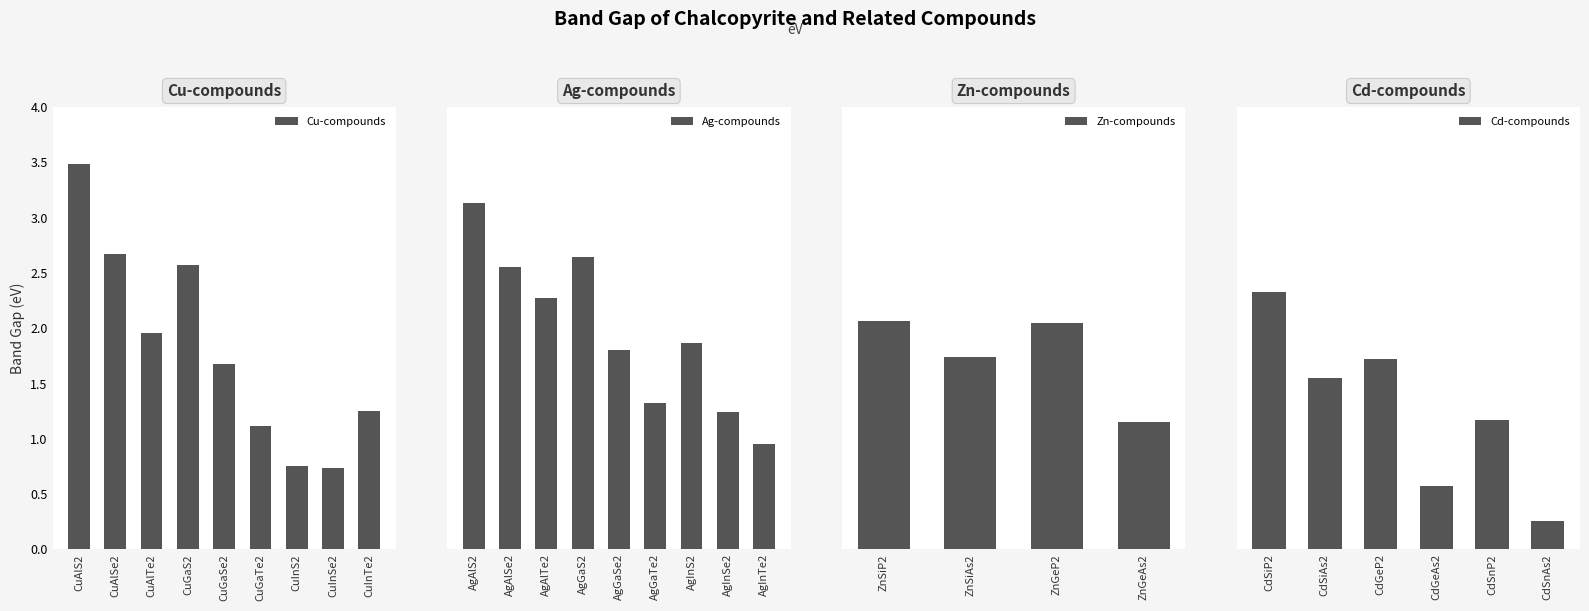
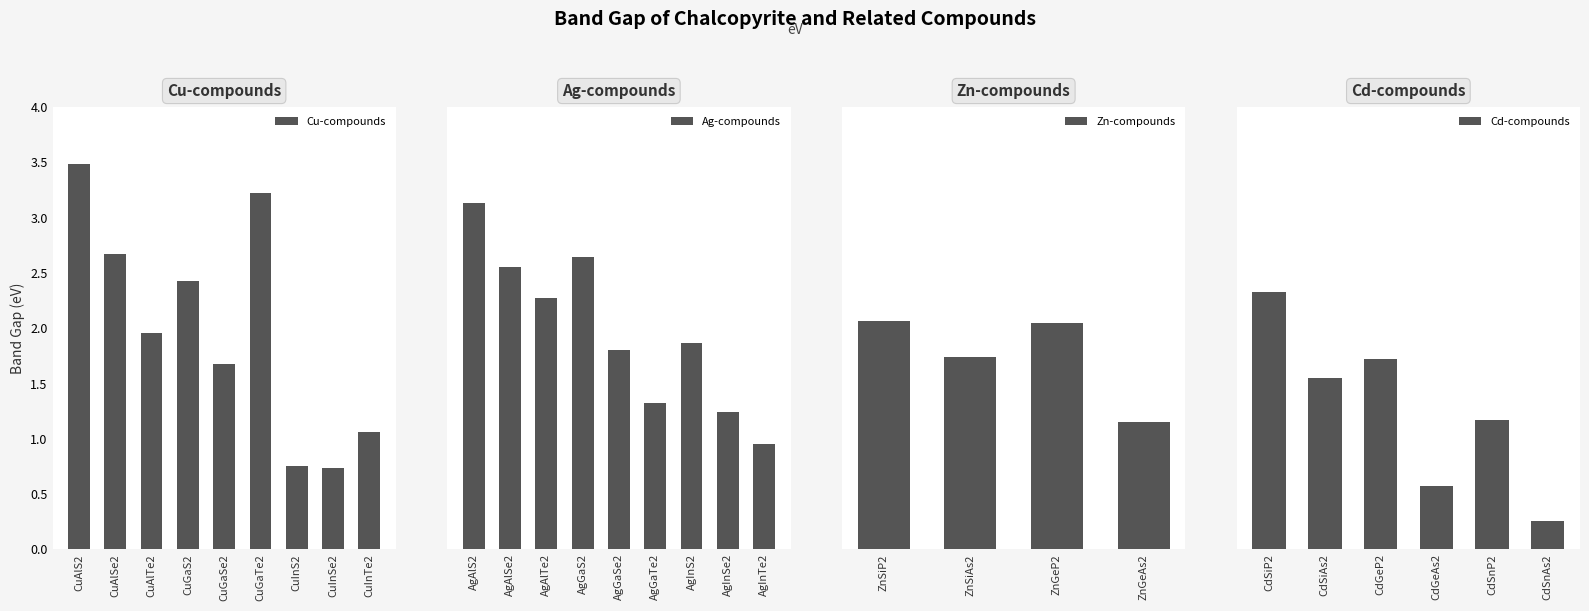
  {
    "Cu-compounds": {
      "CuAlS2": 3.49,
      "CuAlSe2": 2.67,
      "CuAlTe2": 1.96,
-     "CuGaS2": 2.57,
+     "CuGaS2": 2.43,
      "CuGaSe2": 1.68,
-     "CuGaTe2": 1.12,
+     "CuGaTe2": 3.22,
      "CuInS2": 0.75,
      "CuInSe2": 0.74,
-     "CuInTe2": 1.25
+     "CuInTe2": 1.06
    }
  }
